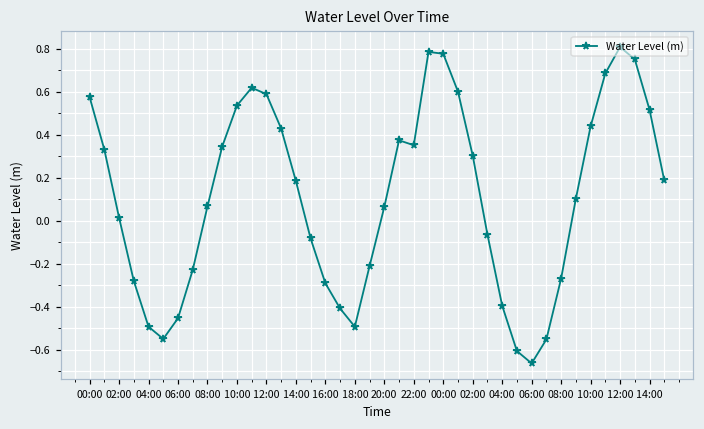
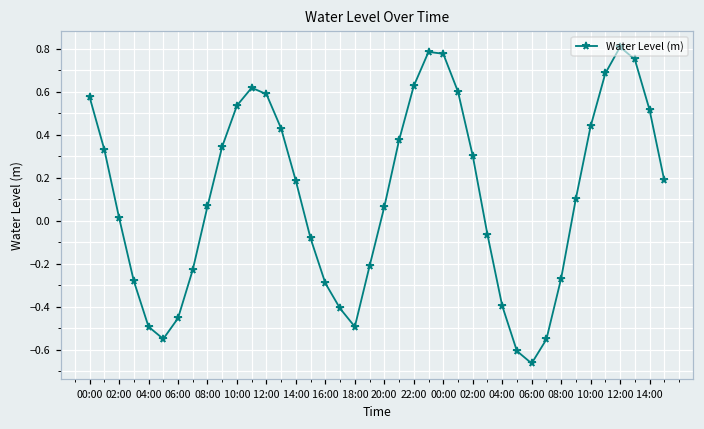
  {
    "16:00": -0.29,
    "18:00": -0.49,
    "20:00": 0.06,
-   "22:00": 0.35
+   "22:00": 0.63
  }
